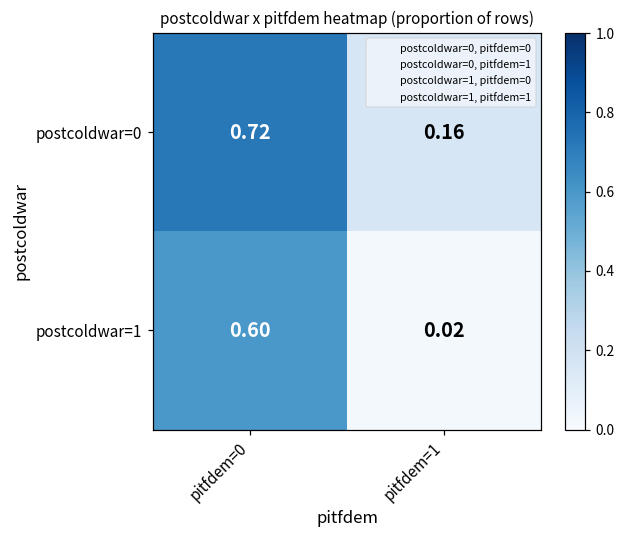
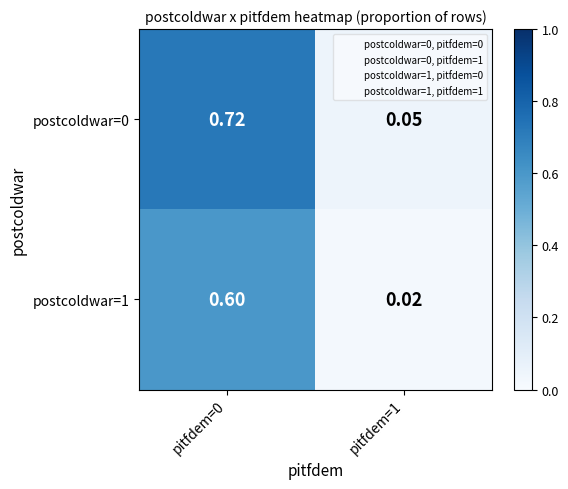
  {
    "postcoldwar=0": {
      "pitfdem=0": 0.72,
-     "pitfdem=1": 0.16
+     "pitfdem=1": 0.05
    },
    "postcoldwar=1": {
      "pitfdem=0": 0.60,
      "pitfdem=1": 0.02
    }
  }
